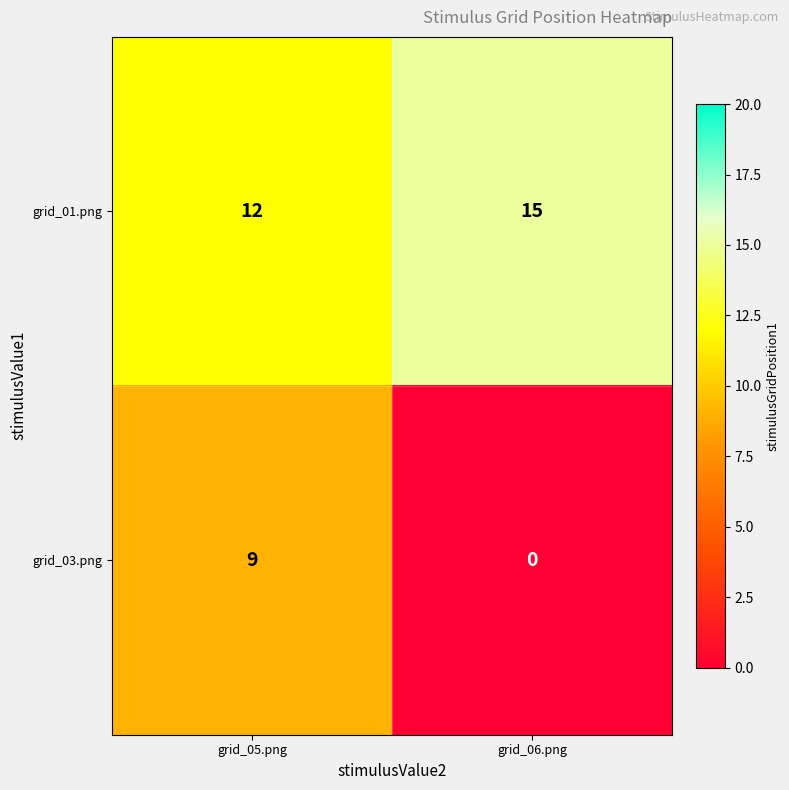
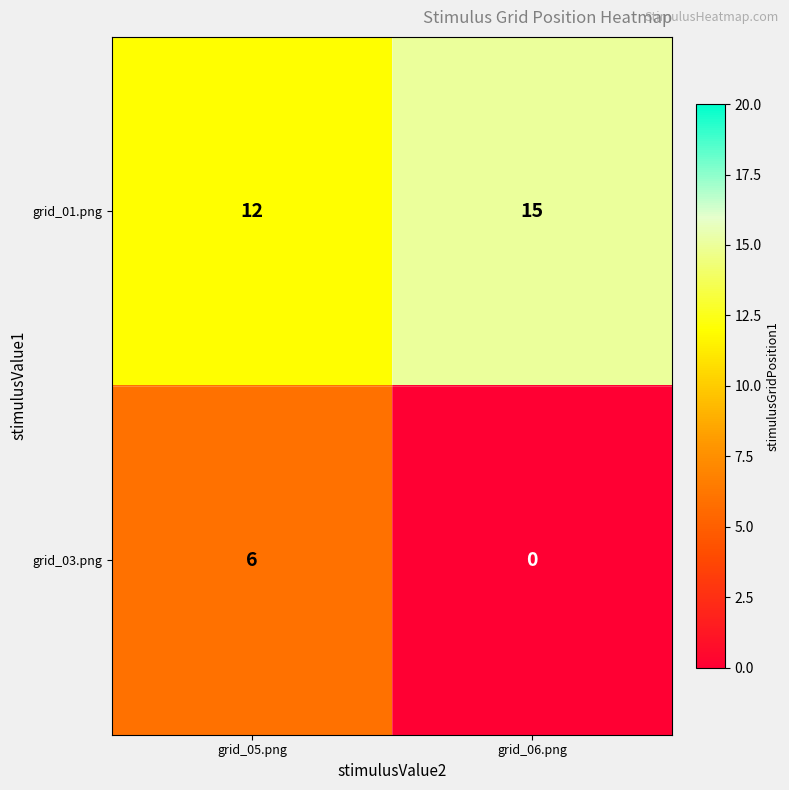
  {
    "grid_01.png": {
      "grid_05.png": 12,
      "grid_06.png": 15
    },
    "grid_03.png": {
-     "grid_05.png": 9,
+     "grid_05.png": 6,
      "grid_06.png": 0
    }
  }
